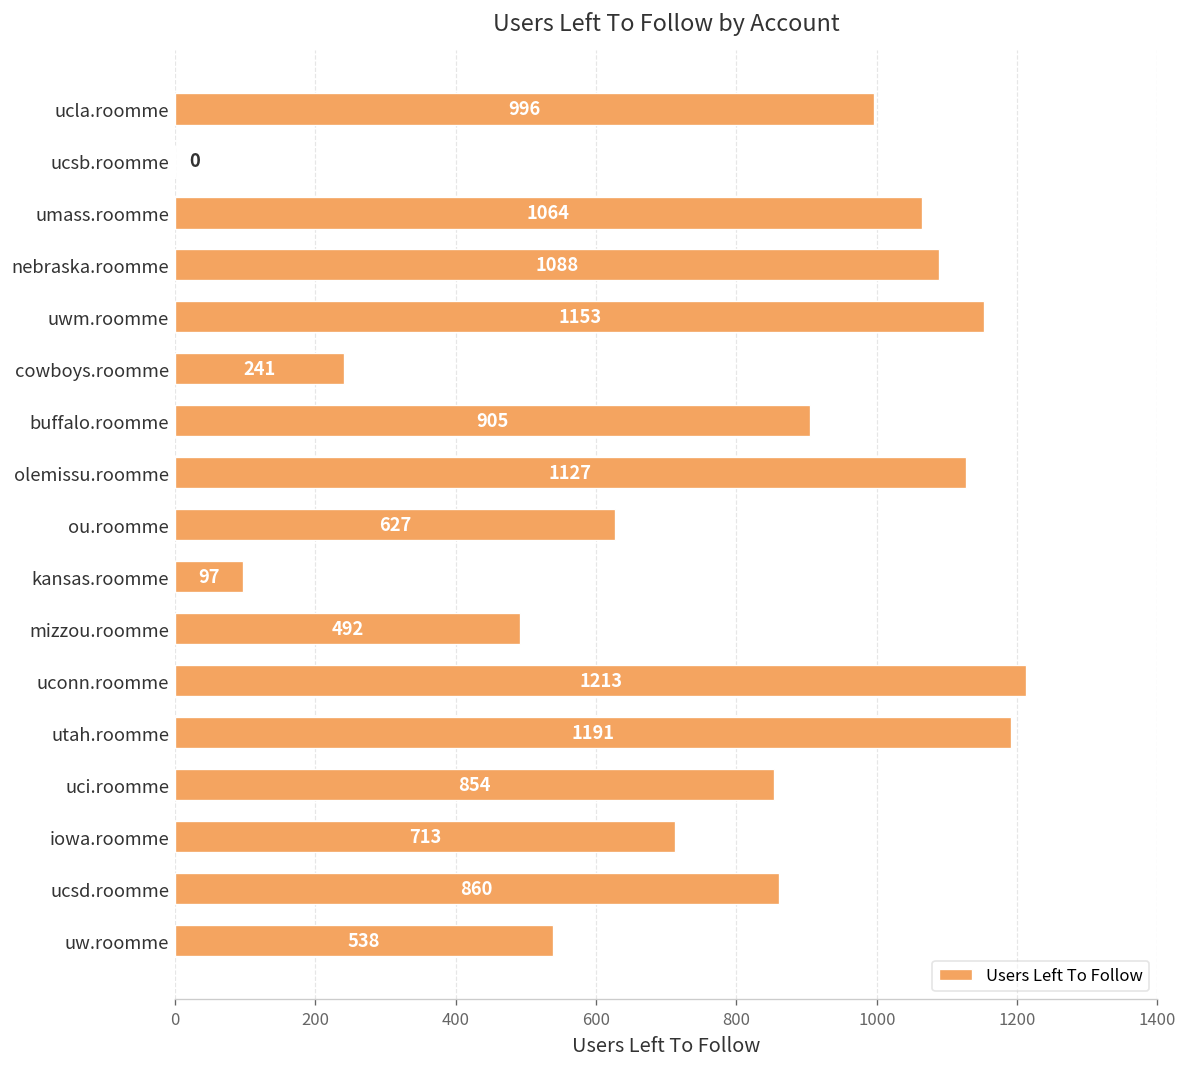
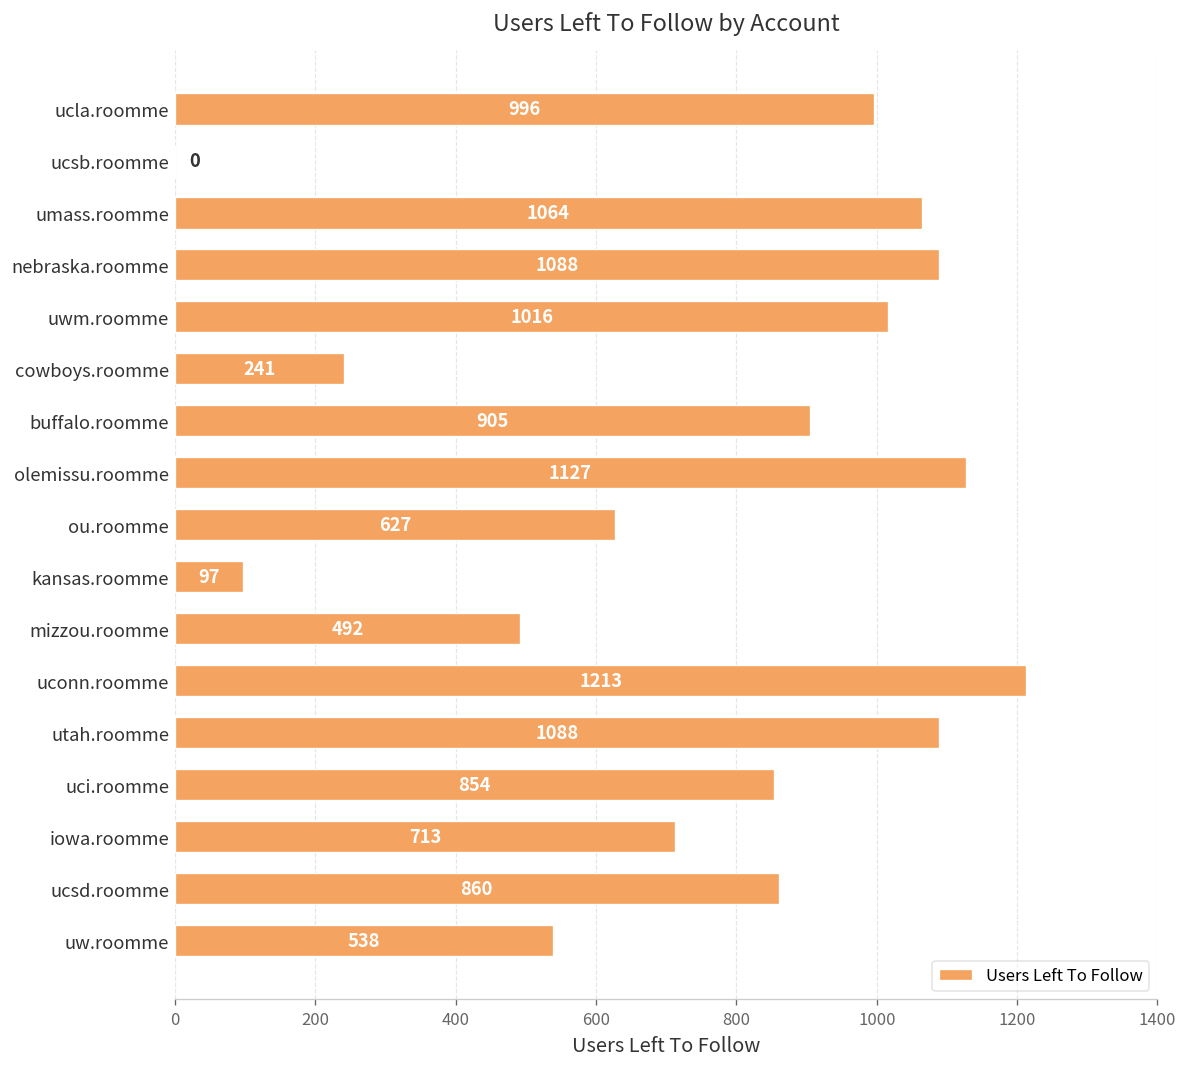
  {
    "ucla.roomme": 996,
    "ucsb.roomme": 0,
    "umass.roomme": 1064,
    "nebraska.roomme": 1088,
-   "uwm.roomme": 1153,
+   "uwm.roomme": 1016,
    "cowboys.roomme": 241,
    "buffalo.roomme": 905,
    "olemissu.roomme": 1127,
    "ou.roomme": 627,
    "kansas.roomme": 97,
    "mizzou.roomme": 492,
    "uconn.roomme": 1213,
-   "utah.roomme": 1191,
+   "utah.roomme": 1088,
    "uci.roomme": 854,
    "iowa.roomme": 713,
    "ucsd.roomme": 860,
    "uw.roomme": 538
  }
